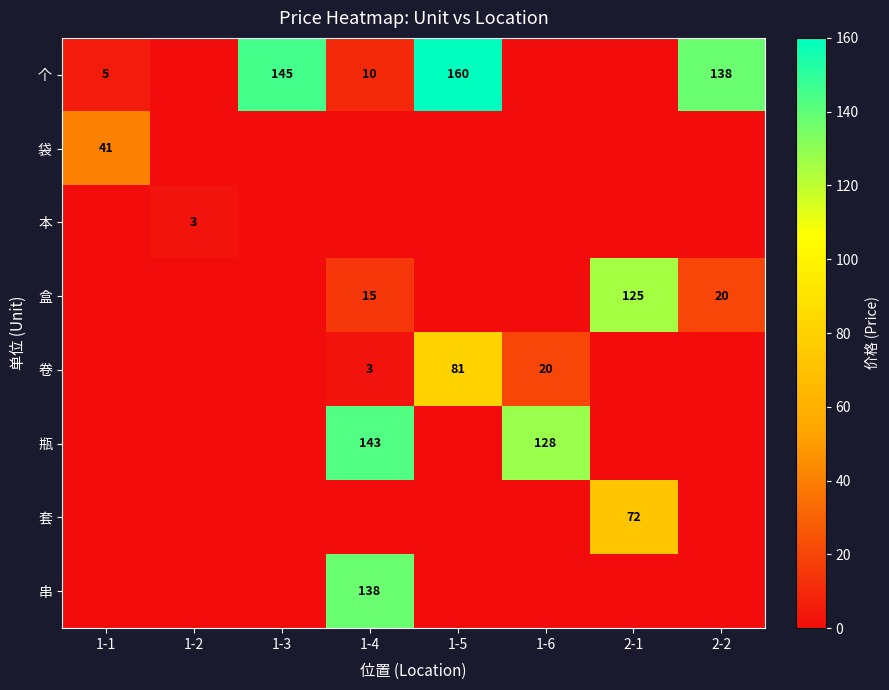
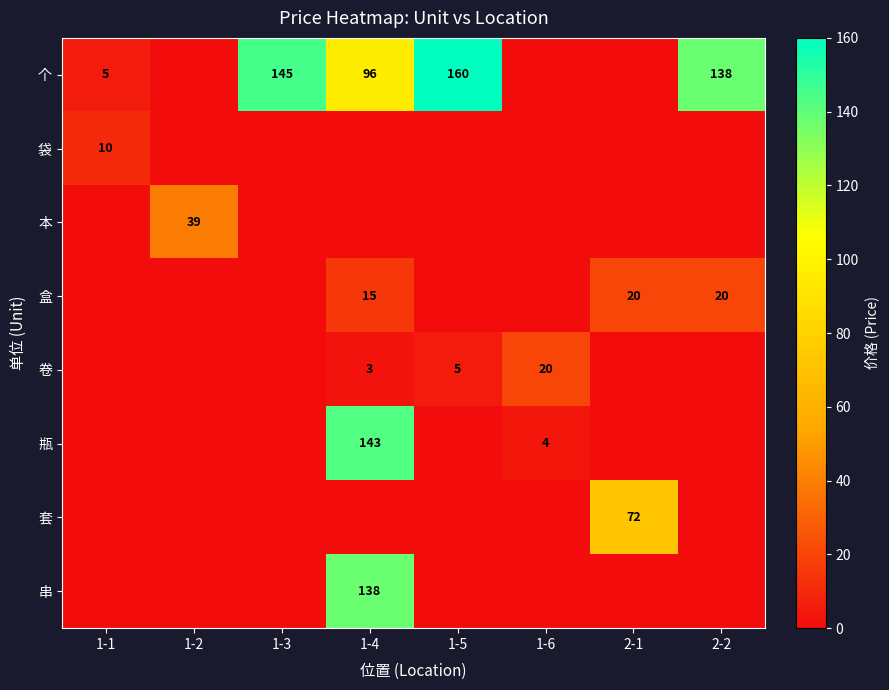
  {
    "个": {
      "1-1": 5,
      "1-3": 145,
-     "1-4": 10,
+     "1-4": 96,
      "1-5": 160,
      "2-2": 138
    },
    "袋": {
-     "1-1": 41
+     "1-1": 10
    },
    "本": {
-     "1-2": 3
+     "1-2": 39
    },
    "盒": {
      "1-4": 15,
-     "2-1": 125,
+     "2-1": 20,
      "2-2": 20
    },
    "卷": {
      "1-4": 3,
-     "1-5": 81,
+     "1-5": 5,
      "1-6": 20
    },
    "瓶": {
      "1-4": 143,
-     "1-6": 128
+     "1-6": 4
    },
    "套": {
      "2-1": 72
    },
    "串": {
      "1-4": 138
    }
  }
